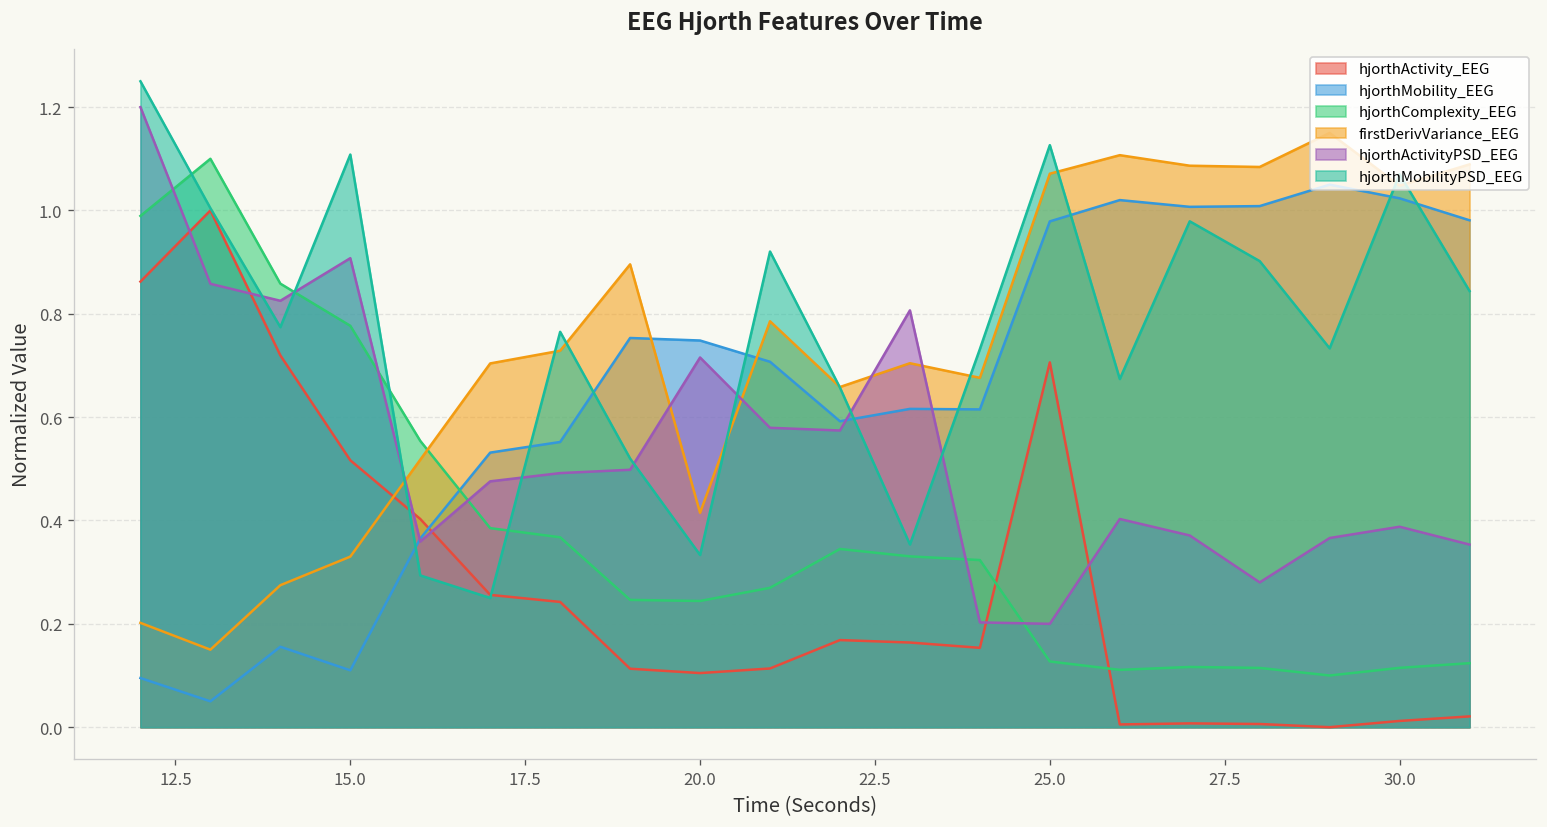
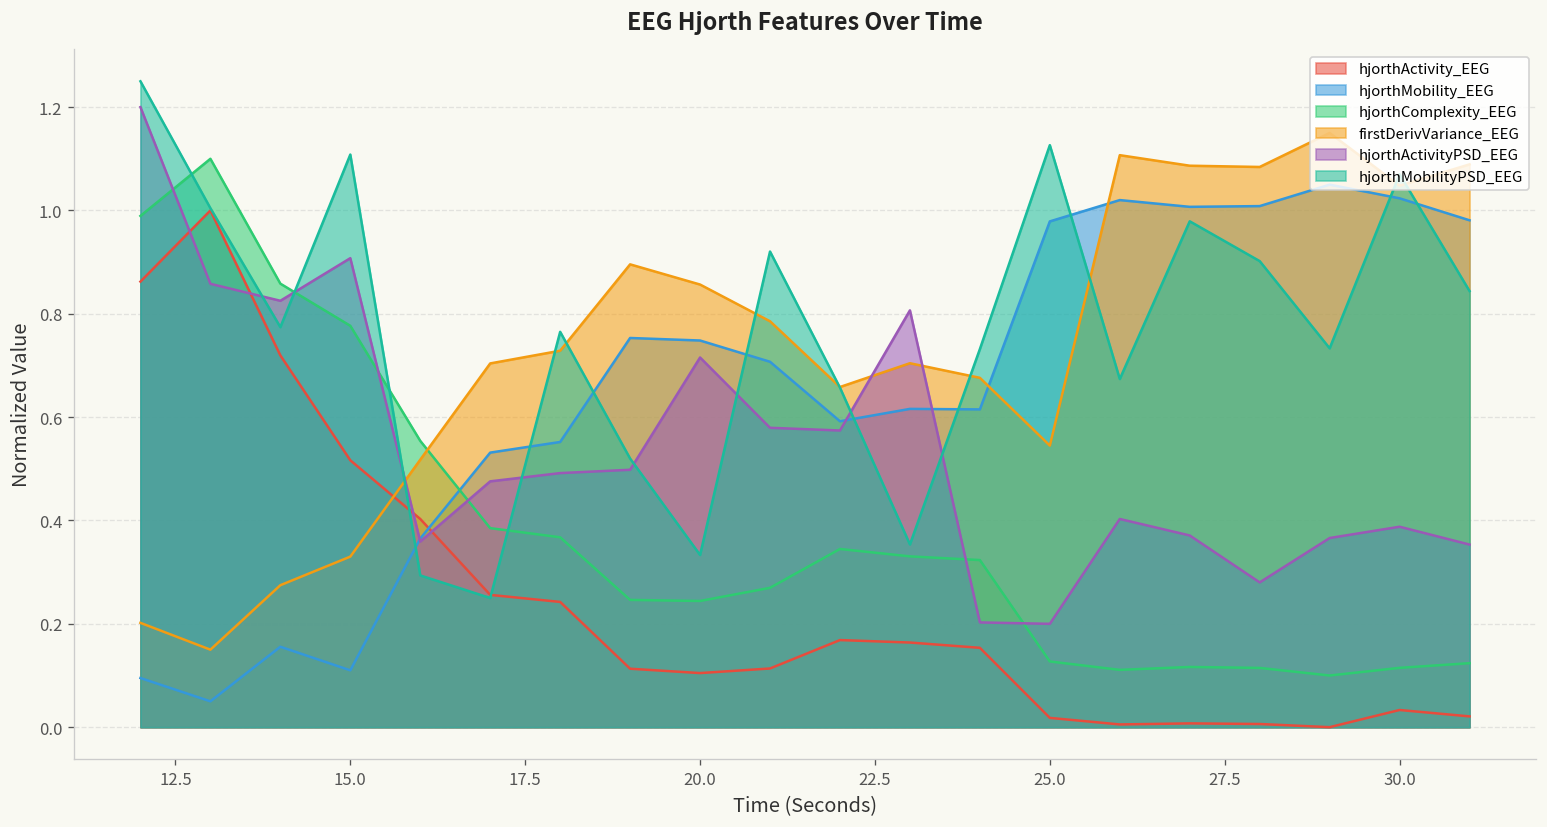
  {
    "hjorthActivity_EEG": {
      "15.0": 0.52,
      "20.0": 0.10,
-     "25.0": 0.71,
-     "30.0": 0.01
+     "25.0": 0.02,
+     "30.0": 0.03
    },
    "hjorthMobility_EEG": {
      "15.0": 0.11,
      "20.0": 0.75,
      "25.0": 0.98
    },
    "firstDerivVariance_EEG": {
      "15.0": 0.33,
-     "20.0": 0.41,
-     "25.0": 1.07
+     "20.0": 0.86,
+     "25.0": 0.54
    },
    "hjorthActivityPSD_EEG": {
      "15.0": 0.91,
      "20.0": 0.72,
      "25.0": 0.20,
      "30.0": 0.39
    }
  }
